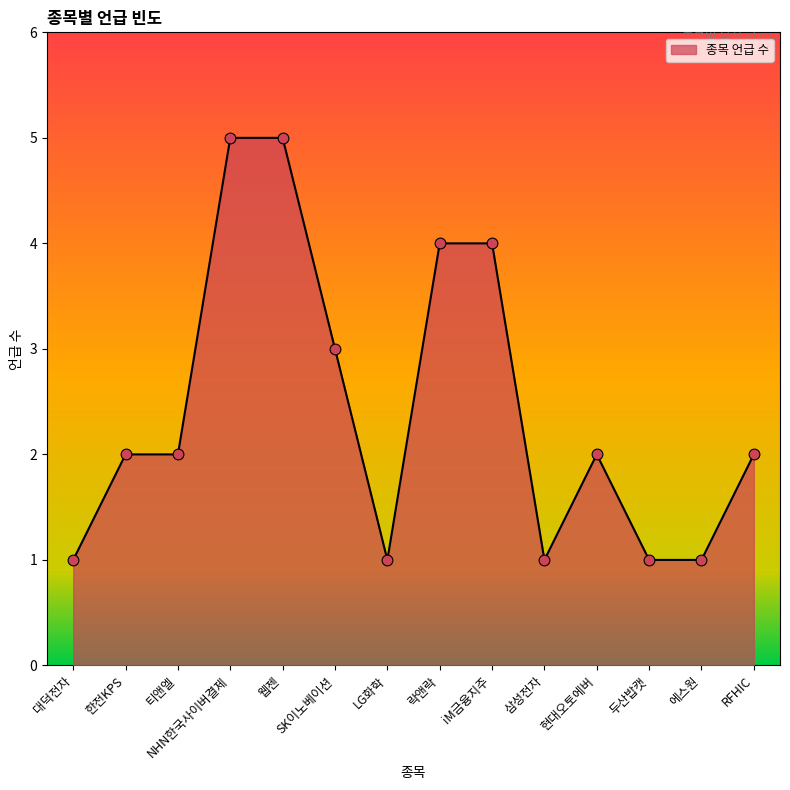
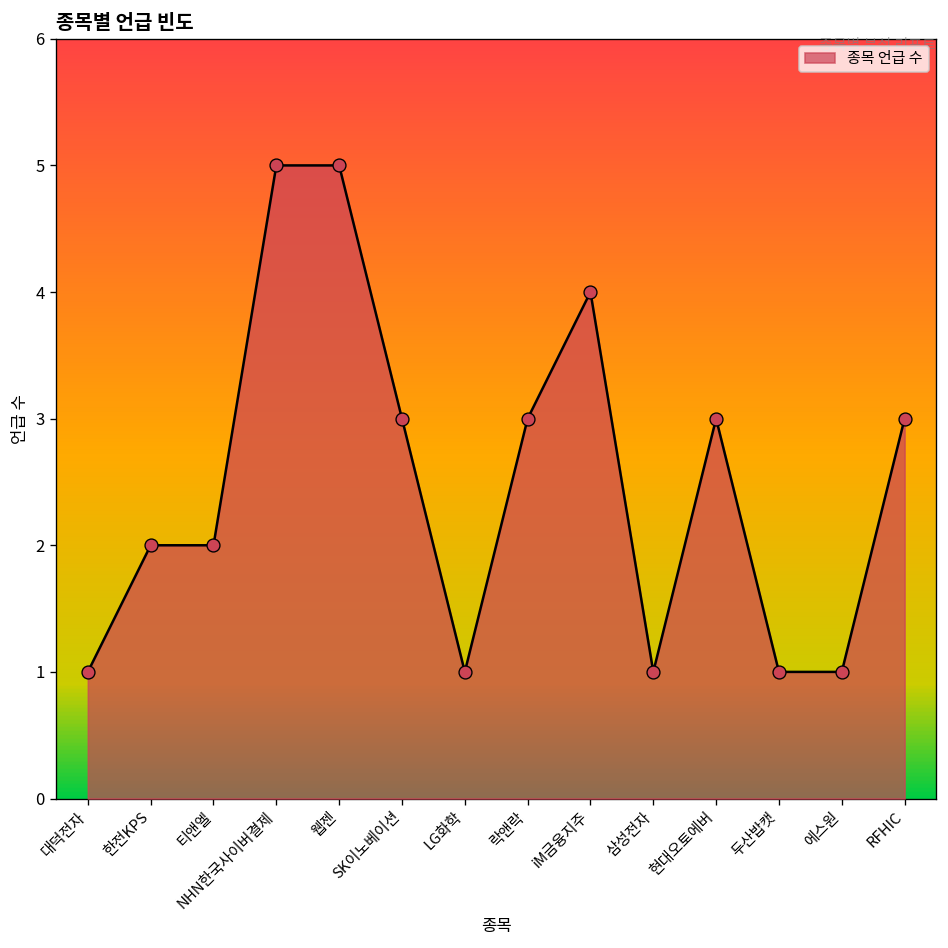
  {
    "대덕전자": 1,
    "한전KPS": 2,
    "티앤엘": 2,
    "NHN한국사이버결제": 5,
    "웹젠": 5,
    "SK이노베이션": 3,
    "LG화학": 1,
-   "락앤락": 4,
+   "락앤락": 3,
    "iM금융지주": 4,
    "삼성전자": 1,
-   "현대오토에버": 2,
+   "현대오토에버": 3,
    "두산밥캣": 1,
    "에스원": 1,
-   "RFHIC": 2
+   "RFHIC": 3
  }
